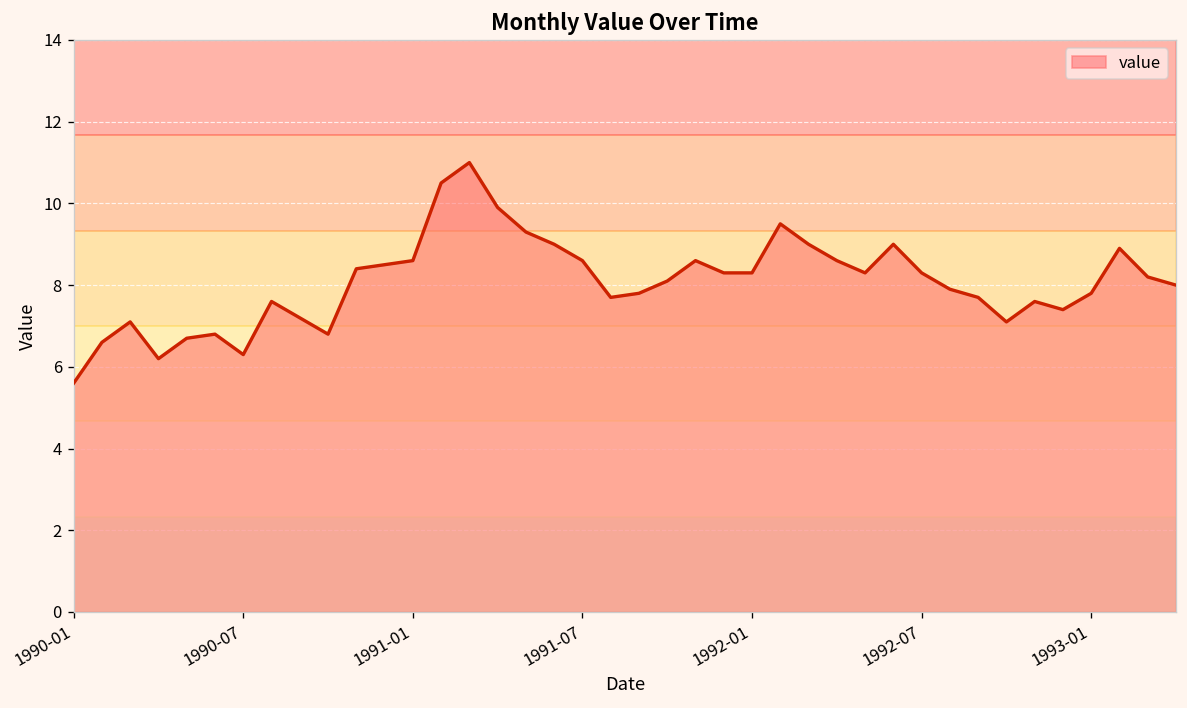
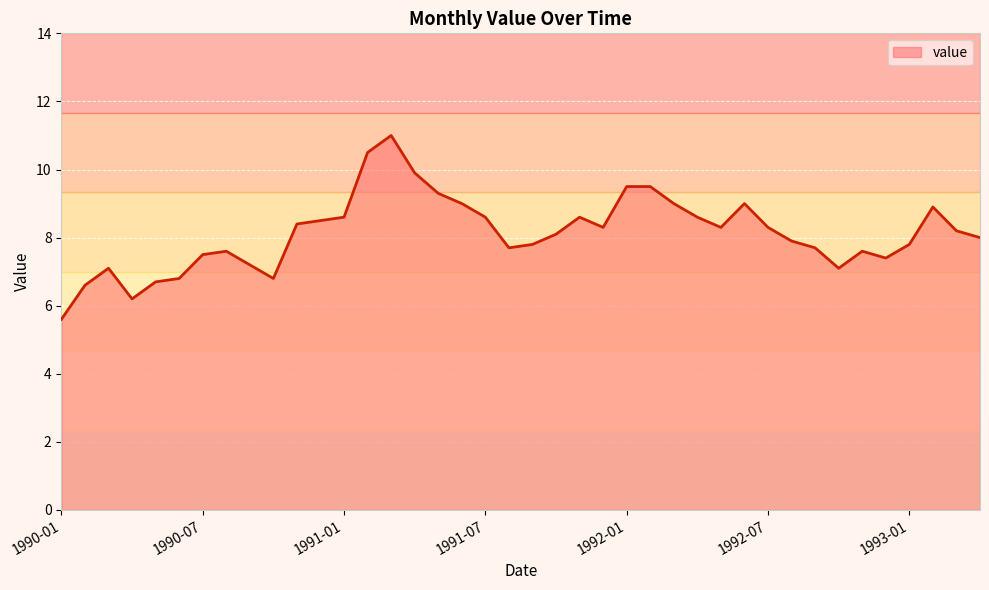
  {
    "1990-01": 5.6,
-   "1990-07": 6.3,
+   "1990-07": 7.5,
    "1991-01": 8.6,
    "1991-07": 8.6,
-   "1992-01": 8.3,
+   "1992-01": 9.5,
    "1992-07": 8.3,
    "1993-01": 7.8
  }
